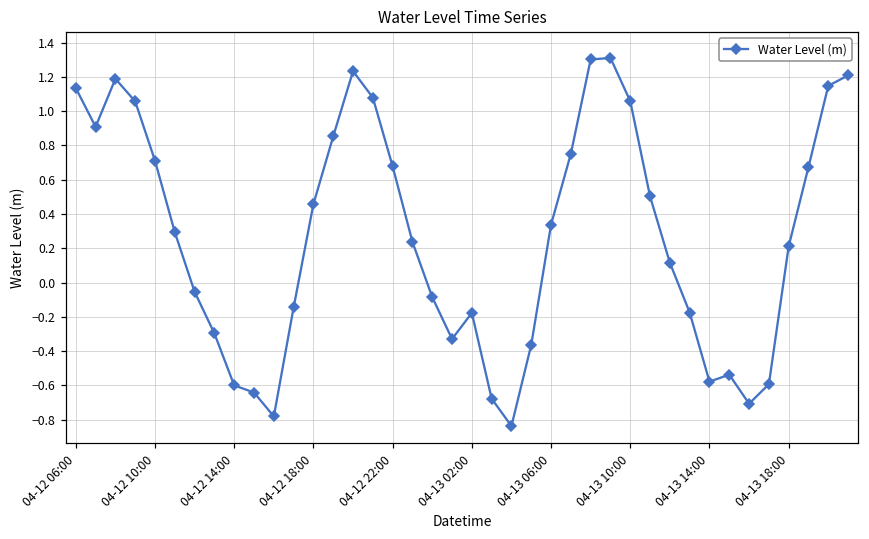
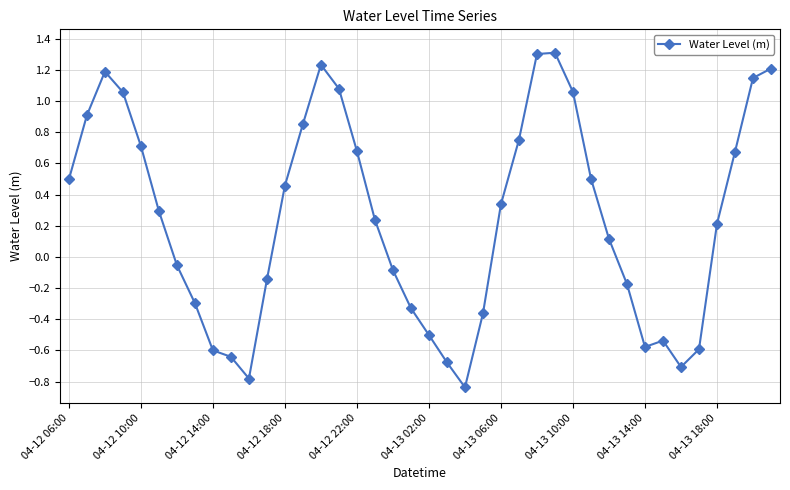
  {
-   "04-12 06:00": 1.13,
+   "04-12 06:00": 0.50,
    "04-12 10:00": 0.71,
    "04-12 14:00": -0.60,
    "04-12 18:00": 0.46,
    "04-12 22:00": 0.68,
-   "04-13 02:00": -0.18,
+   "04-13 02:00": -0.50,
    "04-13 06:00": 0.34,
    "04-13 10:00": 1.06,
    "04-13 14:00": -0.58,
    "04-13 18:00": 0.21
  }
